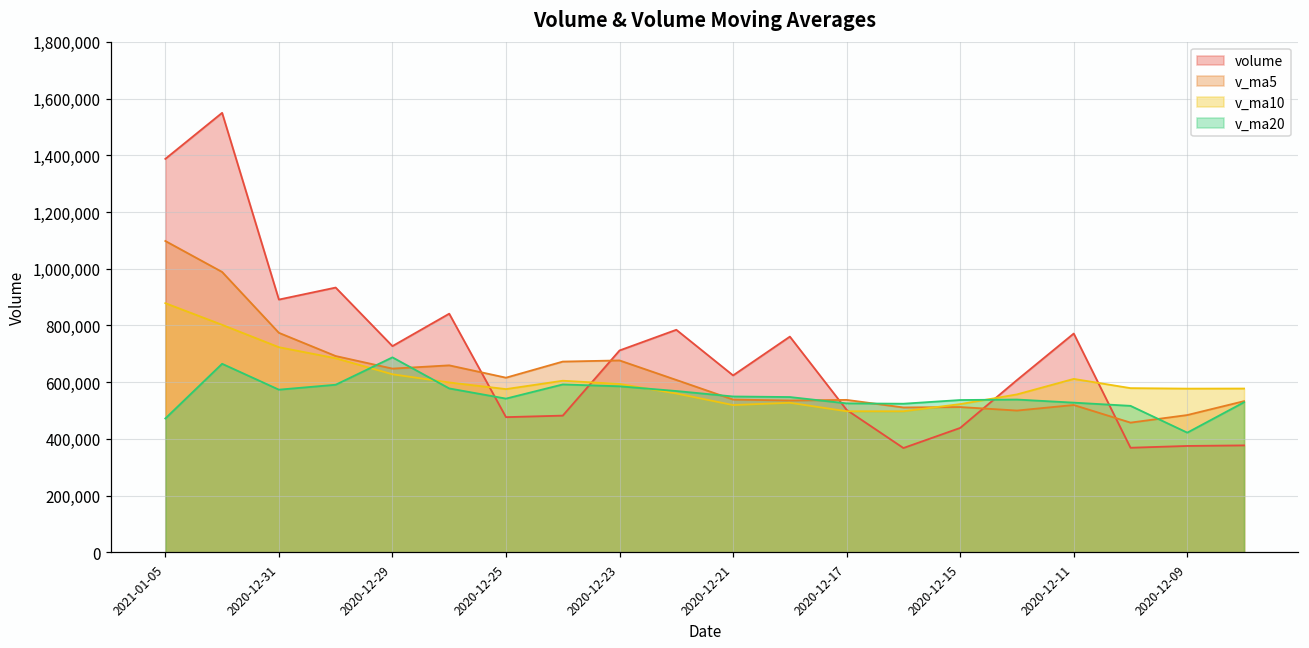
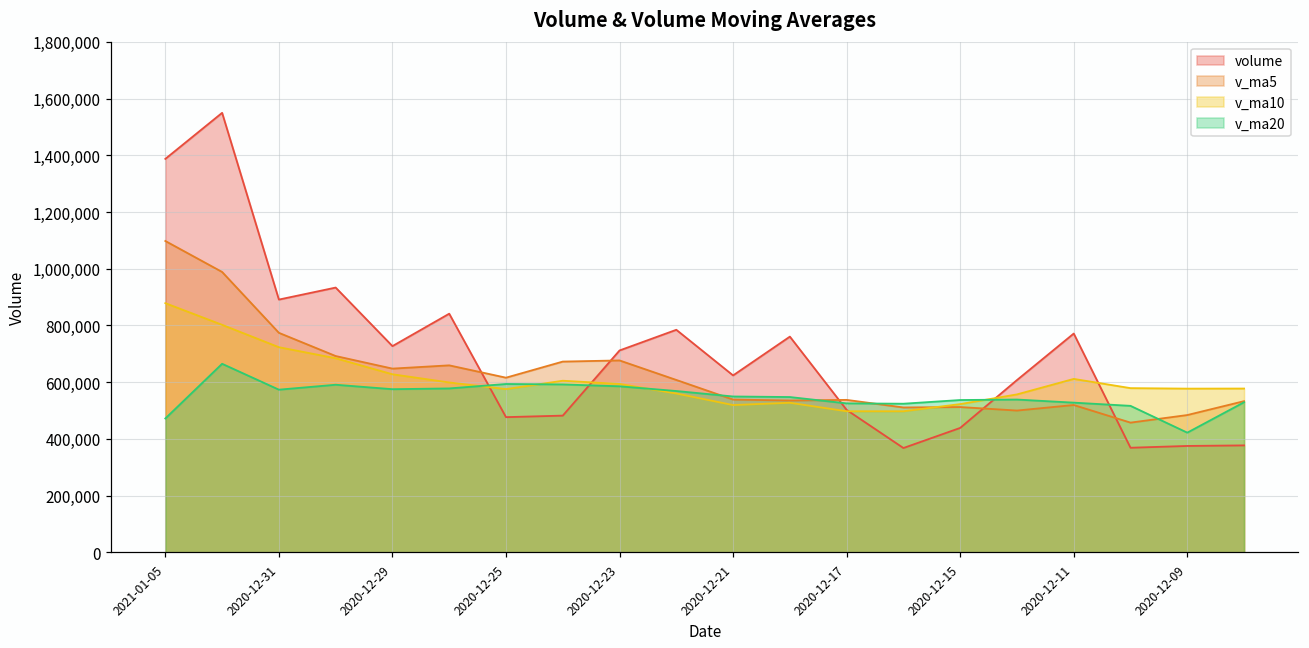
  {
    "v_ma20": {
      "2021-01-05": "470,000",
      "2020-12-31": "570,000",
-     "2020-12-29": "690,000",
-     "2020-12-25": "540,000",
+     "2020-12-29": "580,000",
+     "2020-12-25": "590,000",
      "2020-12-21": "550,000",
      "2020-12-17": "530,000",
      "2020-12-15": "540,000",
      "2020-12-09": "420,000"
    }
  }
